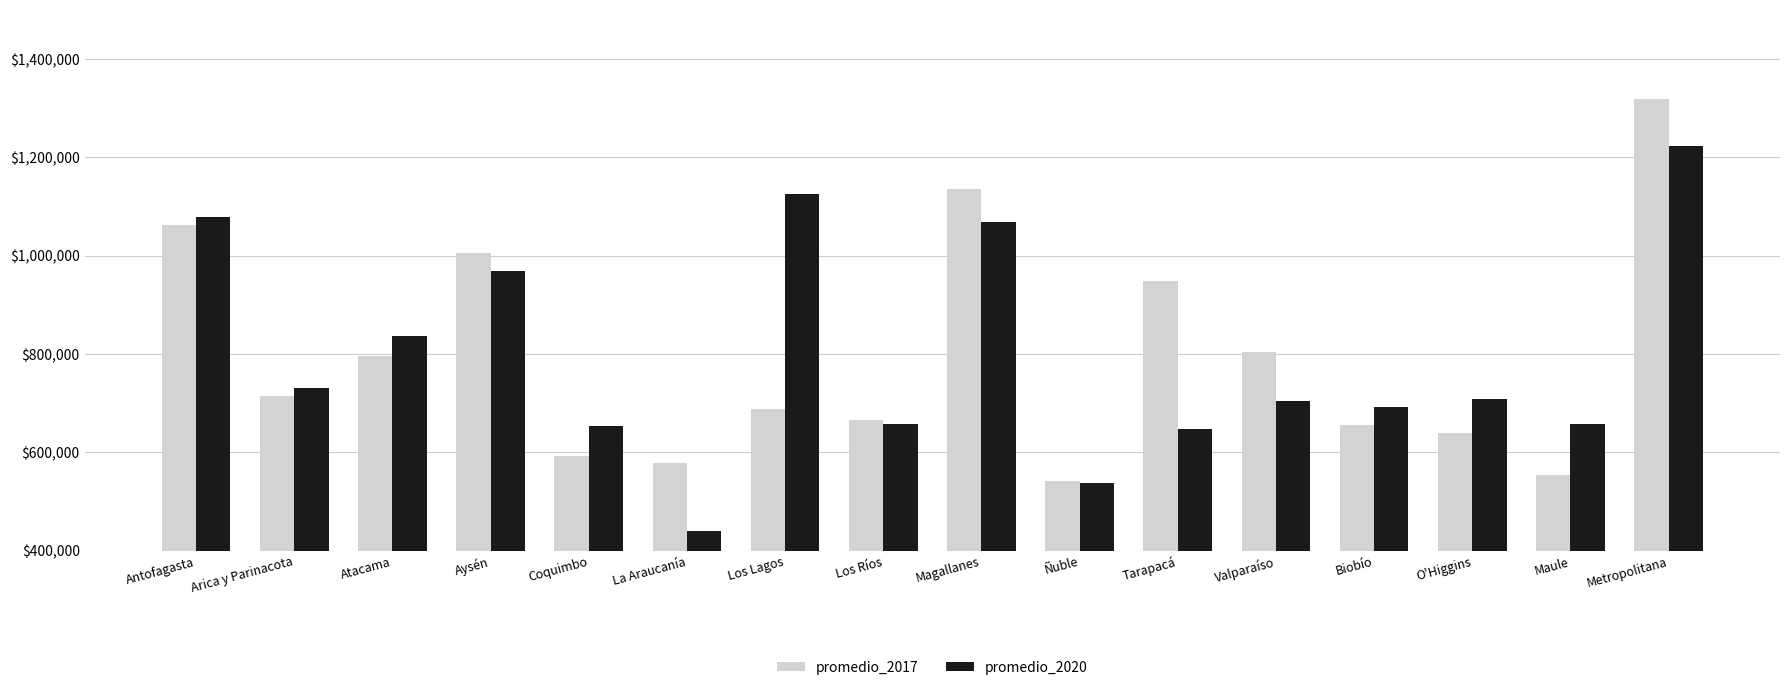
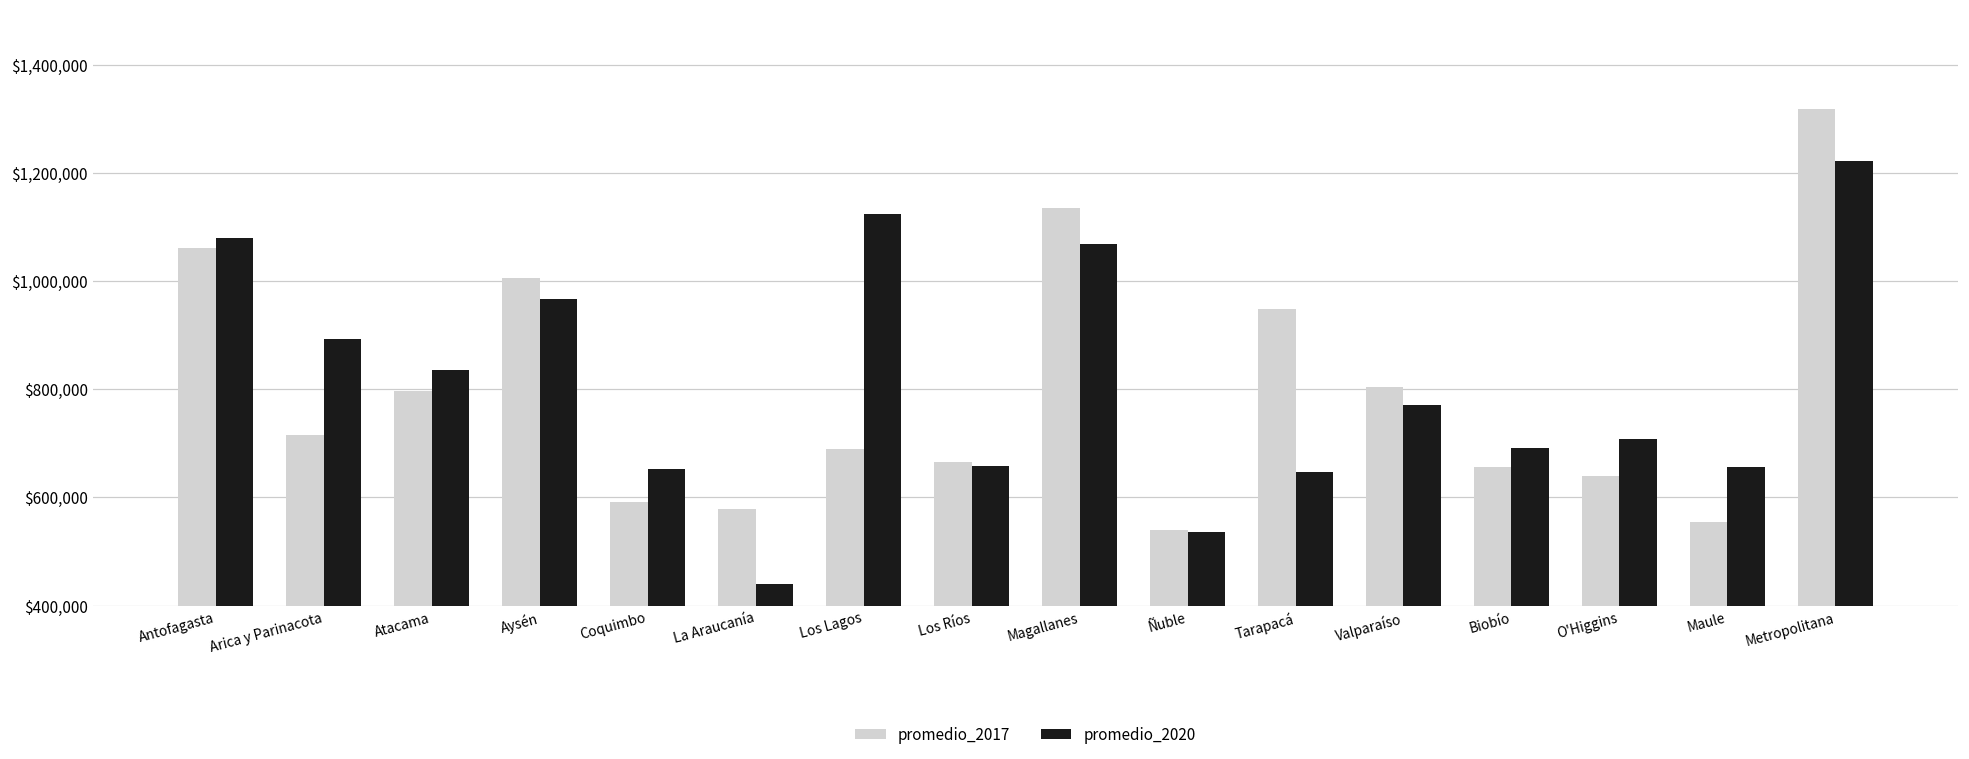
  {
    "promedio_2017": {
      "Antofagasta": "$1,060,000",
      "Arica y Parinacota": "$720,000",
      "Atacama": "$800,000",
      "Aysén": "$1,010,000",
      "Coquimbo": "$590,000",
      "La Araucanía": "$580,000",
      "Los Lagos": "$690,000",
      "Los Ríos": "$670,000",
      "Magallanes": "$1,140,000",
      "Ñuble": "$540,000",
      "Tarapacá": "$950,000",
      "Valparaíso": "$800,000",
      "Biobío": "$660,000",
      "O'Higgins": "$640,000",
      "Maule": "$550,000",
      "Metropolitana": "$1,320,000"
    },
    "promedio_2020": {
      "Antofagasta": "$1,080,000",
-     "Arica y Parinacota": "$730,000",
+     "Arica y Parinacota": "$890,000",
      "Atacama": "$840,000",
      "Aysén": "$970,000",
      "Coquimbo": "$650,000",
      "La Araucanía": "$440,000",
      "Los Lagos": "$1,120,000",
      "Los Ríos": "$660,000",
      "Magallanes": "$1,070,000",
      "Ñuble": "$540,000",
      "Tarapacá": "$650,000",
-     "Valparaíso": "$700,000",
+     "Valparaíso": "$770,000",
      "Biobío": "$690,000",
      "O'Higgins": "$710,000",
      "Maule": "$660,000",
      "Metropolitana": "$1,220,000"
    }
  }
